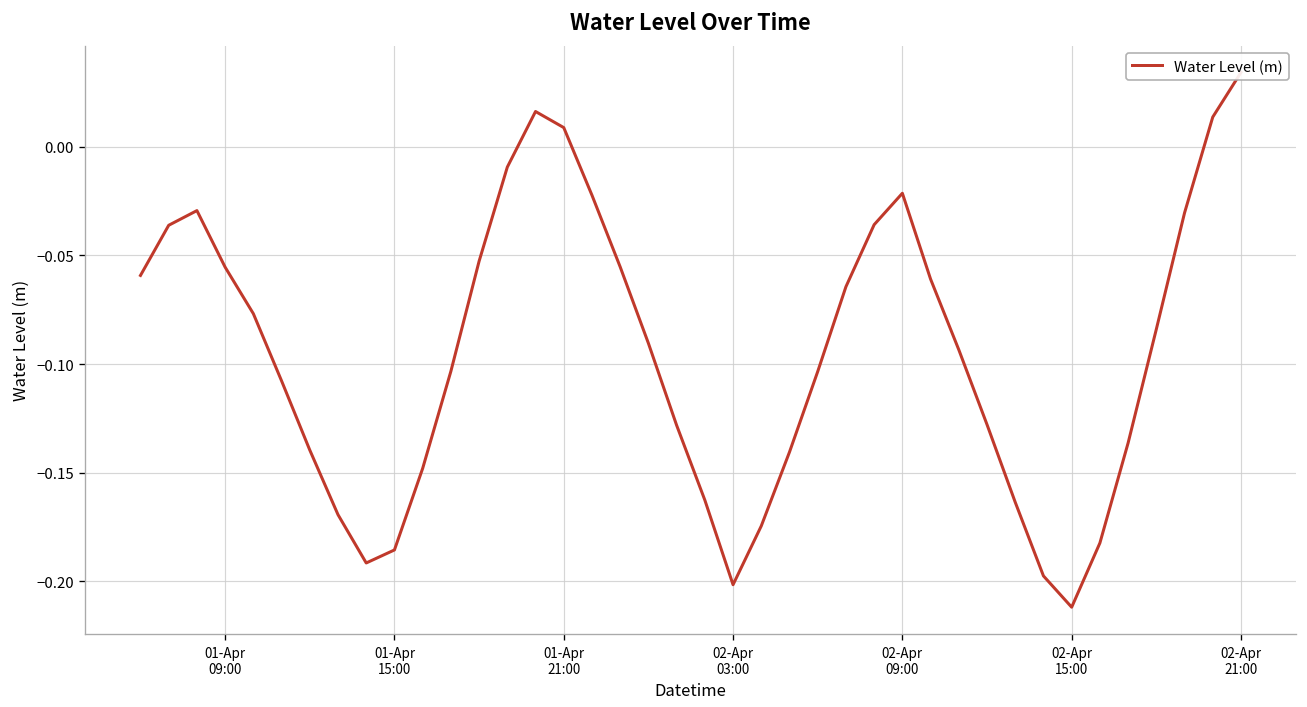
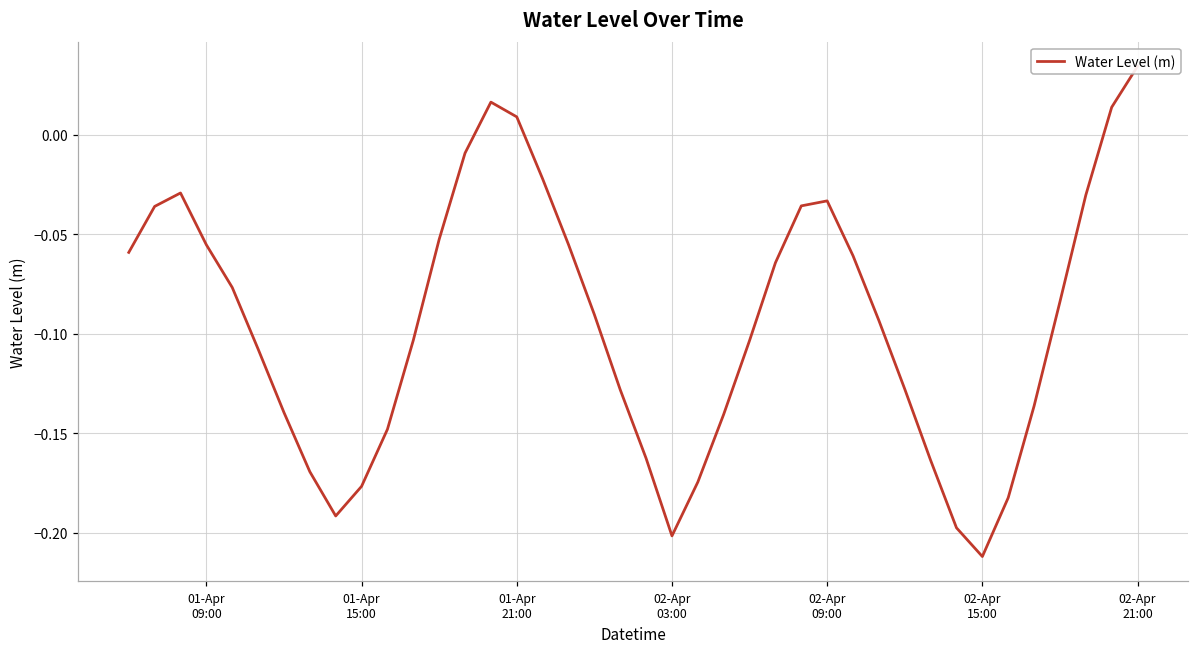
  {
    "01-Apr 09:00": -0.055,
-   "01-Apr 15:00": -0.186,
+   "01-Apr 15:00": -0.177,
    "01-Apr 21:00": 0.009,
    "02-Apr 03:00": -0.202,
-   "02-Apr 09:00": -0.021,
+   "02-Apr 09:00": -0.033,
    "02-Apr 15:00": -0.212
  }
